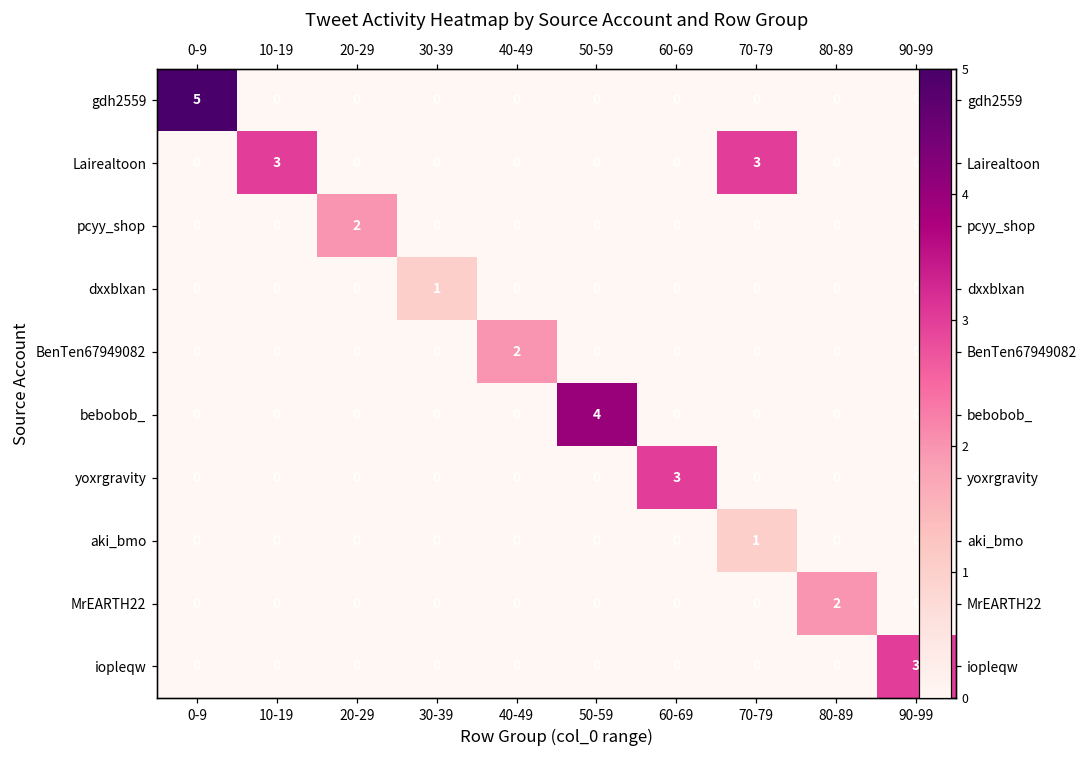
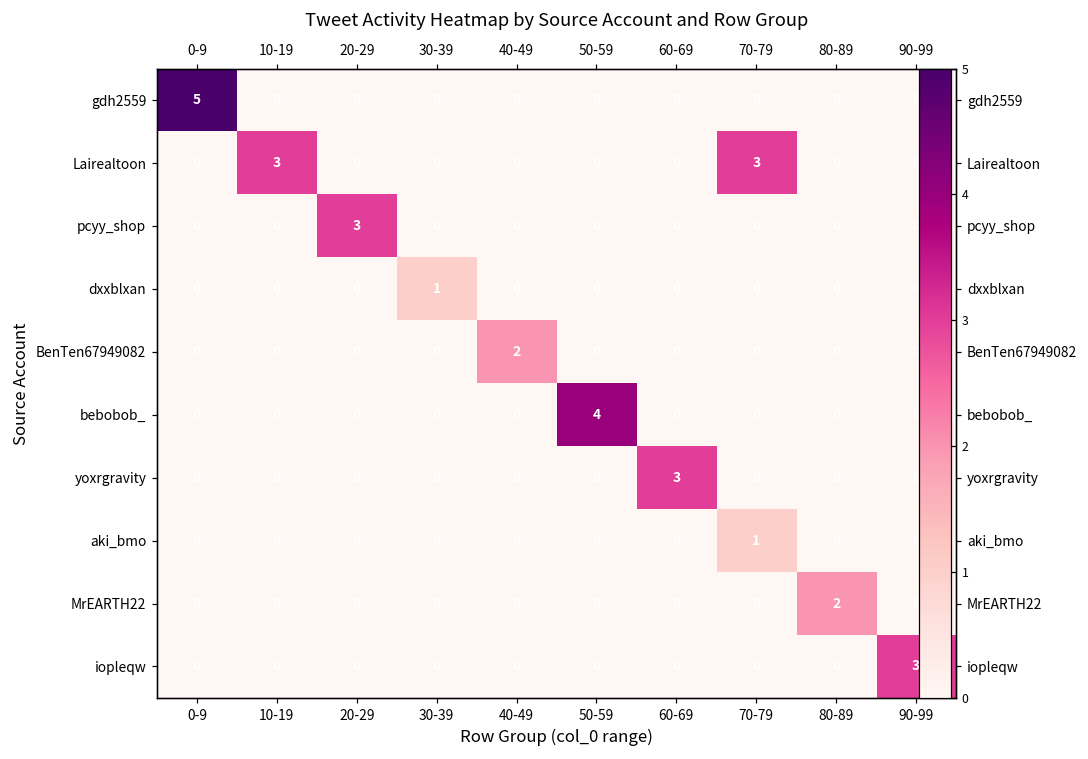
  {
    "gdh2559": {
      "0-9": 5
    },
    "Lairealtoon": {
      "10-19": 3,
      "70-79": 3
    },
    "pcyy_shop": {
-     "20-29": 2
+     "20-29": 3
    },
    "dxxblxan": {
      "30-39": 1
    },
    "BenTen67949082": {
      "40-49": 2
    },
    "bebobob_": {
      "50-59": 4
    },
    "yoxrgravity": {
      "60-69": 3
    },
    "aki_bmo": {
      "70-79": 1
    },
    "MrEARTH22": {
      "80-89": 2
    },
    "iopleqw": {
      "90-99": 3
    }
  }
